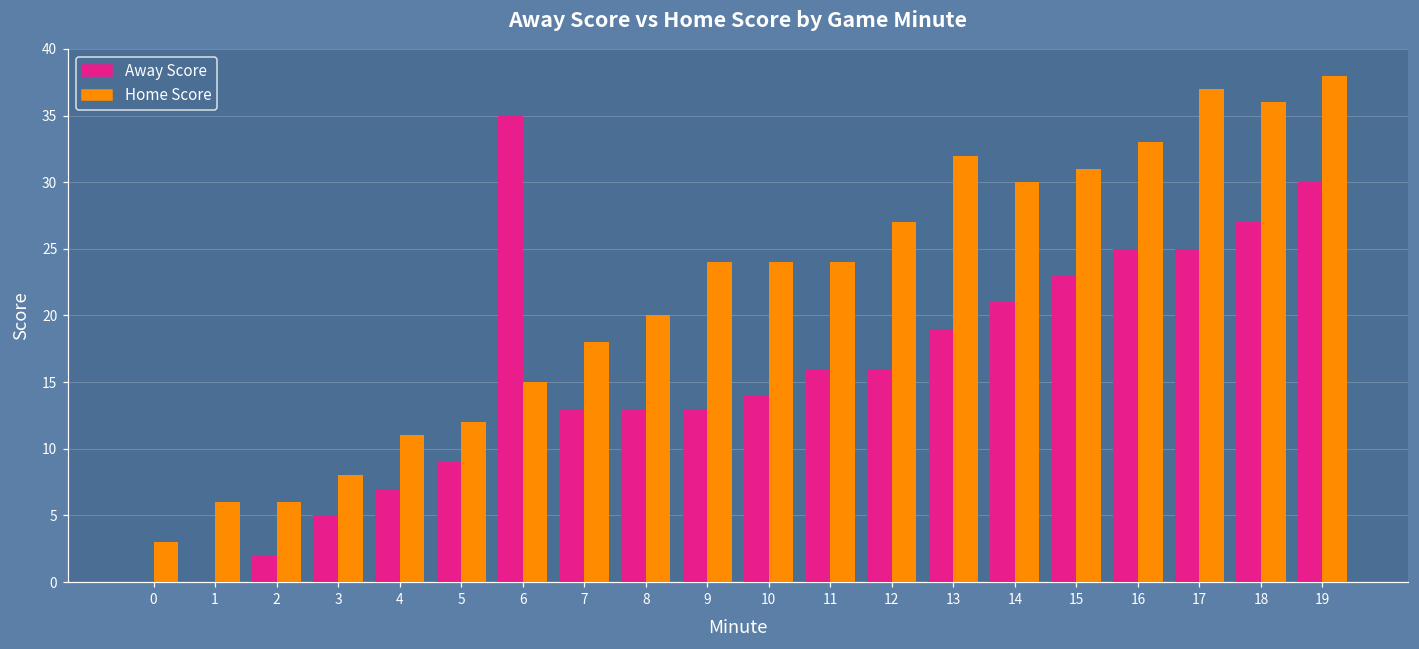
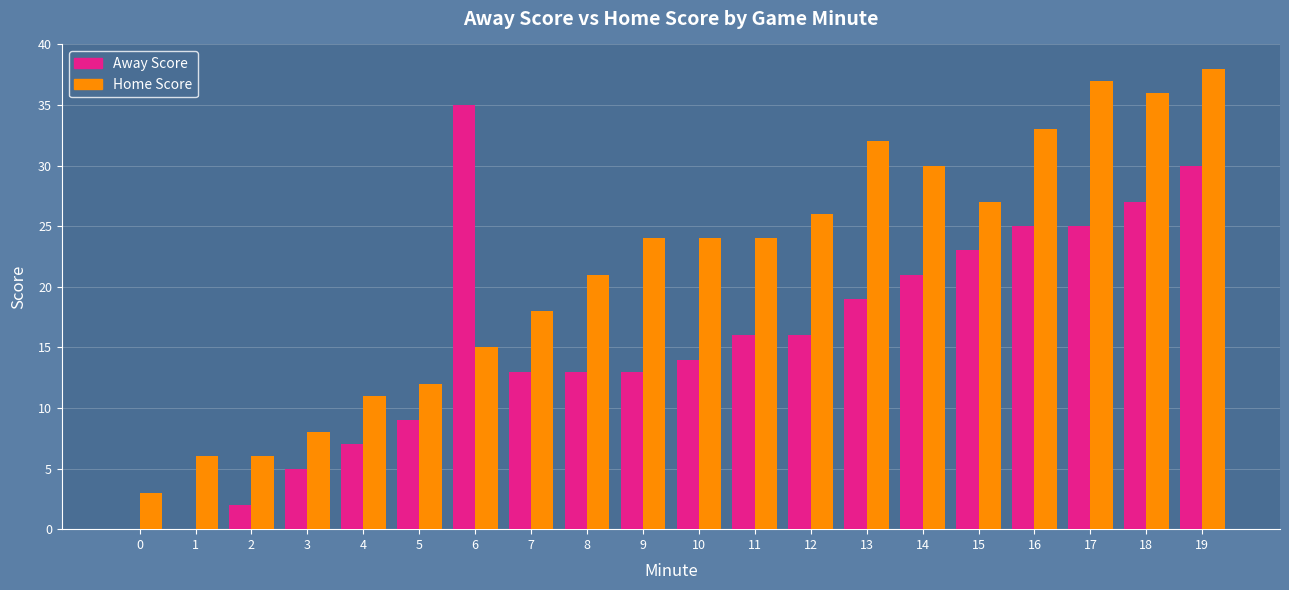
  {
    "Away Score": {
      "0": 0,
      "1": 0,
      "2": 2,
      "3": 5,
      "4": 7,
      "5": 9,
      "6": 35,
      "7": 13,
      "8": 13,
      "9": 13,
      "10": 14,
      "11": 16,
      "12": 16,
      "13": 19,
      "14": 21,
      "15": 23,
      "16": 25,
      "17": 25,
      "18": 27,
      "19": 30
    },
    "Home Score": {
      "0": 3,
      "1": 6,
      "2": 6,
      "3": 8,
      "4": 11,
      "5": 12,
      "6": 15,
      "7": 18,
-     "8": 20,
+     "8": 21,
      "9": 24,
      "10": 24,
      "11": 24,
-     "12": 27,
+     "12": 26,
      "13": 32,
      "14": 30,
-     "15": 31,
+     "15": 27,
      "16": 33,
      "17": 37,
      "18": 36,
      "19": 38
    }
  }
